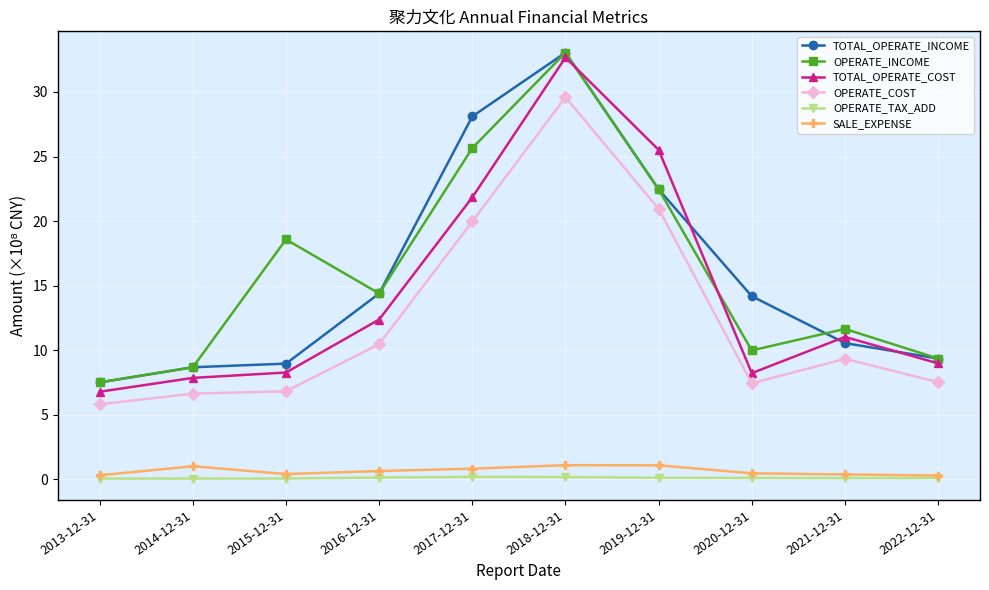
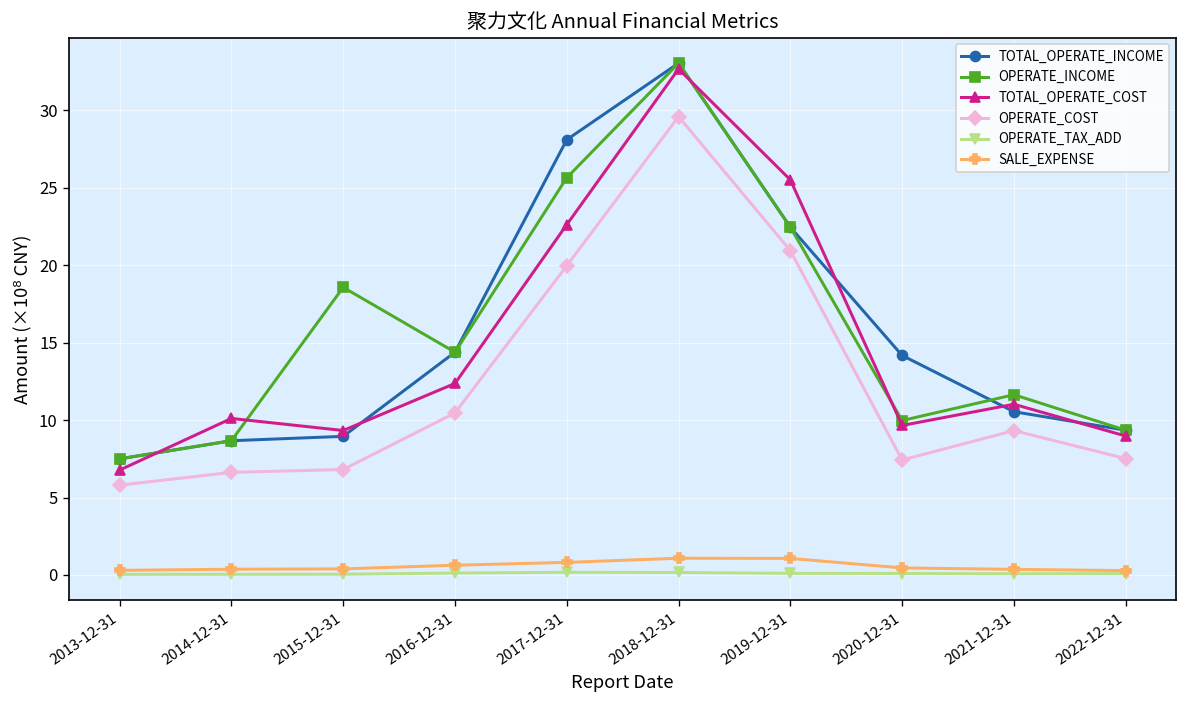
  {
    "TOTAL_OPERATE_INCOME": {
      "2015-12-31": 9.0,
      "2017-12-31": 28.1,
      "2020-12-31": 14.2,
      "2021-12-31": 10.5
    },
    "OPERATE_INCOME": {
      "2015-12-31": 18.6,
      "2017-12-31": 25.7,
      "2020-12-31": 10.0,
      "2021-12-31": 11.6
    },
    "TOTAL_OPERATE_COST": {
      "2013-12-31": 6.8,
-     "2014-12-31": 7.8,
-     "2015-12-31": 8.3,
+     "2014-12-31": 10.1,
+     "2015-12-31": 9.3,
      "2016-12-31": 12.4,
-     "2017-12-31": 21.8,
+     "2017-12-31": 22.6,
      "2018-12-31": 32.7,
      "2019-12-31": 25.5,
-     "2020-12-31": 8.2,
+     "2020-12-31": 9.7,
      "2021-12-31": 11.0,
      "2022-12-31": 9.0
    },
    "OPERATE_COST": {
      "2013-12-31": 5.8,
      "2014-12-31": 6.6,
      "2015-12-31": 6.8,
      "2016-12-31": 10.5,
      "2017-12-31": 20.0,
      "2018-12-31": 29.6,
      "2019-12-31": 20.9,
      "2020-12-31": 7.4,
      "2021-12-31": 9.3,
      "2022-12-31": 7.5
    },
    "OPERATE_TAX_ADD": {
      "2013-12-31": 0.0,
      "2014-12-31": 0.0,
      "2015-12-31": 0.1,
      "2016-12-31": 0.1,
      "2017-12-31": 0.2,
      "2018-12-31": 0.2,
      "2019-12-31": 0.1,
      "2020-12-31": 0.1,
      "2021-12-31": 0.1
    },
    "SALE_EXPENSE": {
      "2013-12-31": 0.3,
-     "2014-12-31": 1.0,
+     "2014-12-31": 0.4,
      "2015-12-31": 0.4,
      "2016-12-31": 0.6,
      "2017-12-31": 0.8,
      "2018-12-31": 1.1,
      "2019-12-31": 1.1,
      "2020-12-31": 0.5,
      "2021-12-31": 0.4
    }
  }
